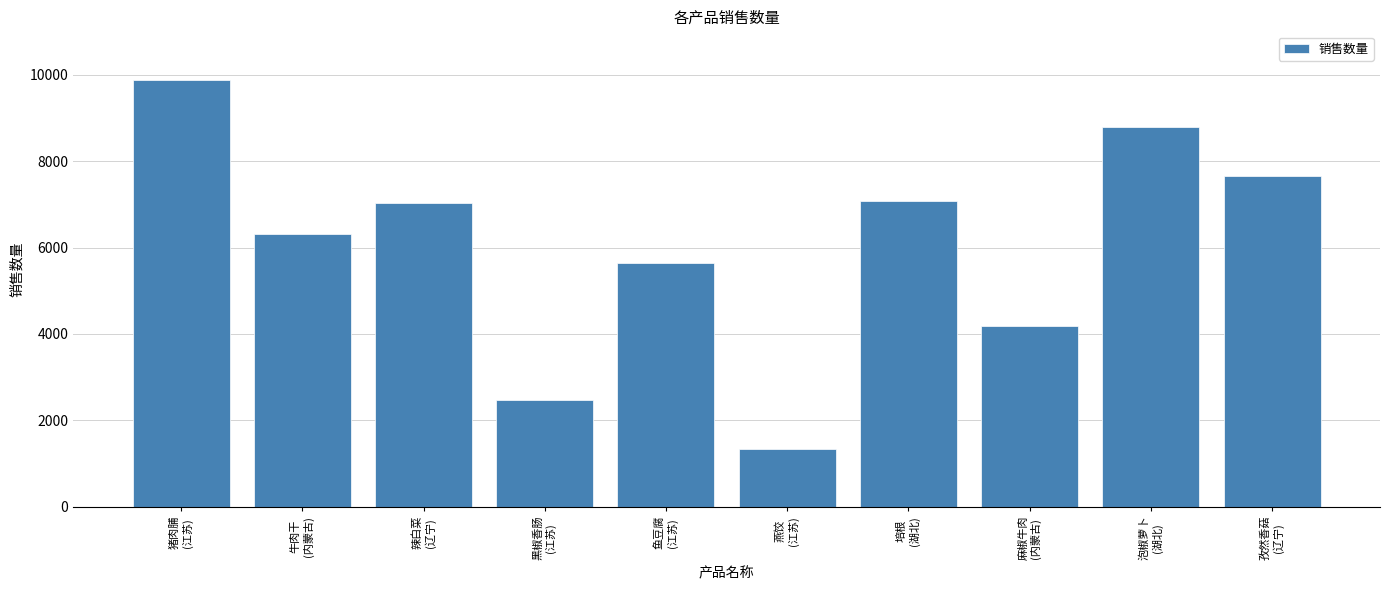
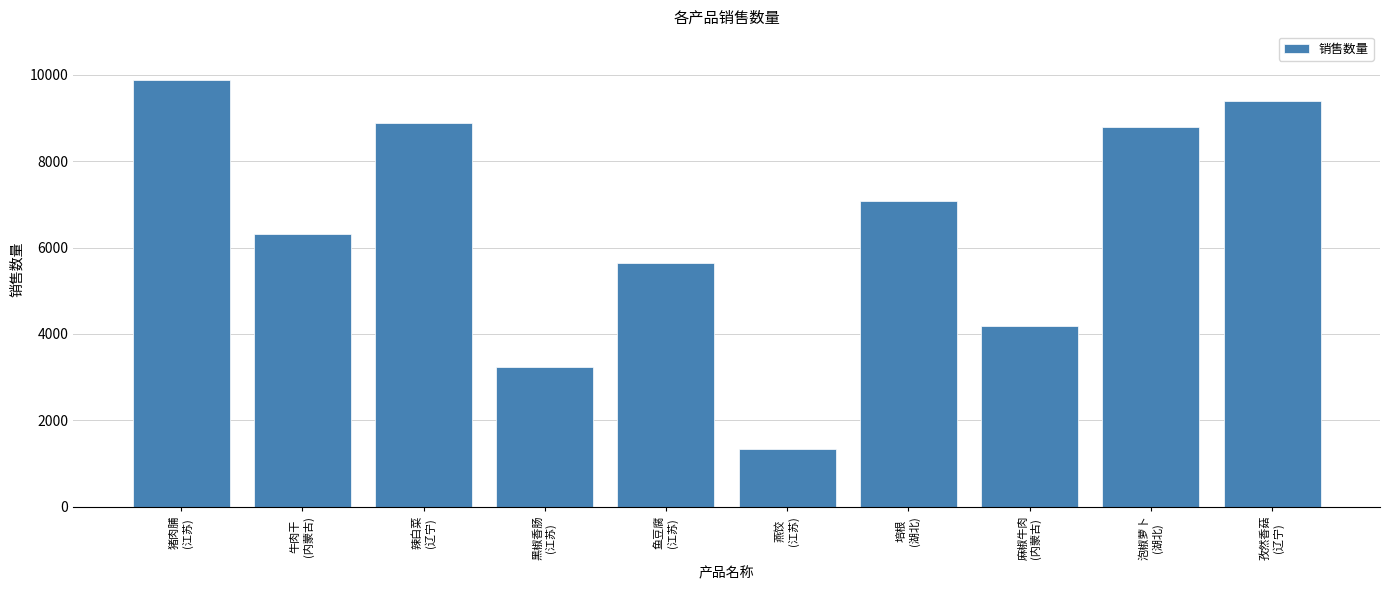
  {
    "猪肉脯 (江苏)": 9900,
    "牛肉干 (内蒙古)": 6300,
-   "辣白菜 (辽宁)": 7000,
-   "黑椒香肠 (江苏)": 2500,
+   "辣白菜 (辽宁)": 8900,
+   "黑椒香肠 (江苏)": 3200,
    "鱼豆腐 (江苏)": 5600,
    "燕饺 (江苏)": 1300,
    "培根 (湖北)": 7100,
    "麻椒牛肉 (内蒙古)": 4200,
    "泡椒萝卜 (湖北)": 8800,
-   "孜然香菇 (辽宁)": 7700
+   "孜然香菇 (辽宁)": 9400
  }
